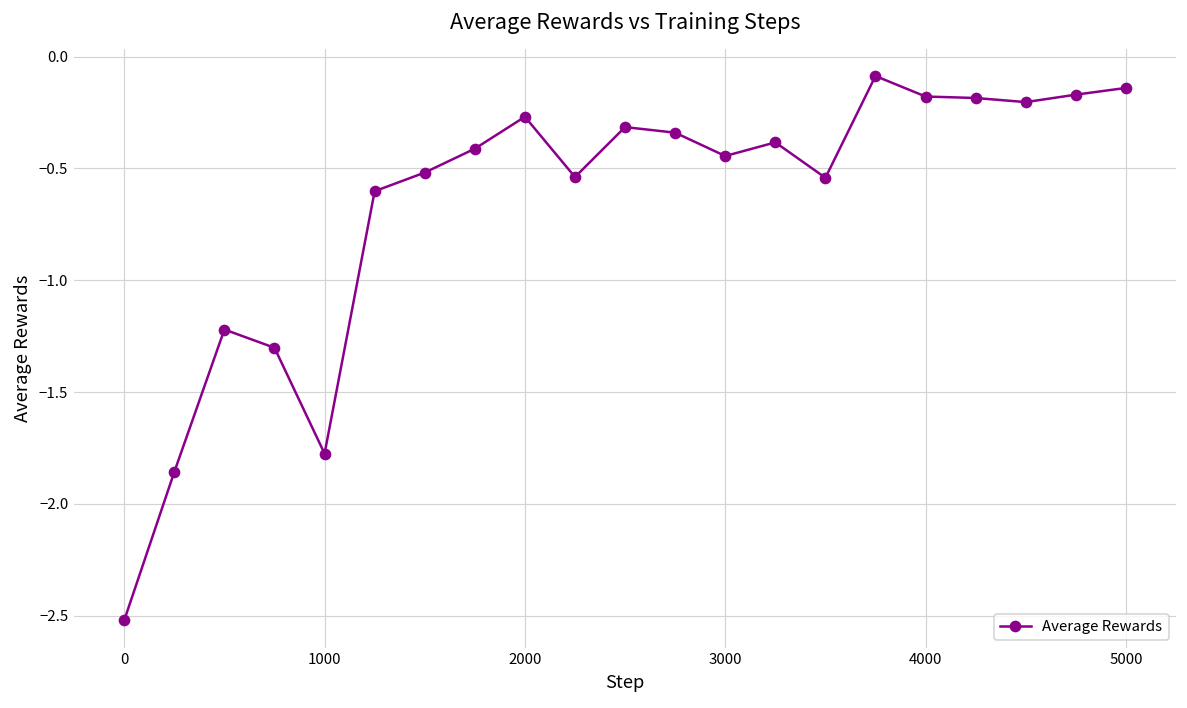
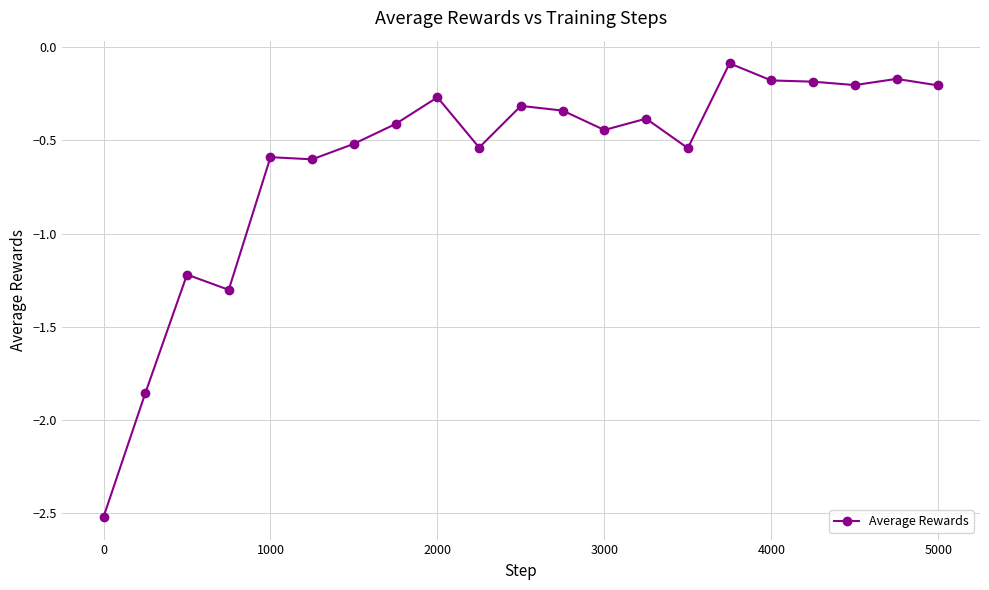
  {
    "0": -2.52,
-   "1000": -1.77,
+   "1000": -0.59,
    "2000": -0.27,
    "3000": -0.44,
    "4000": -0.18,
-   "5000": -0.14
+   "5000": -0.21
  }
